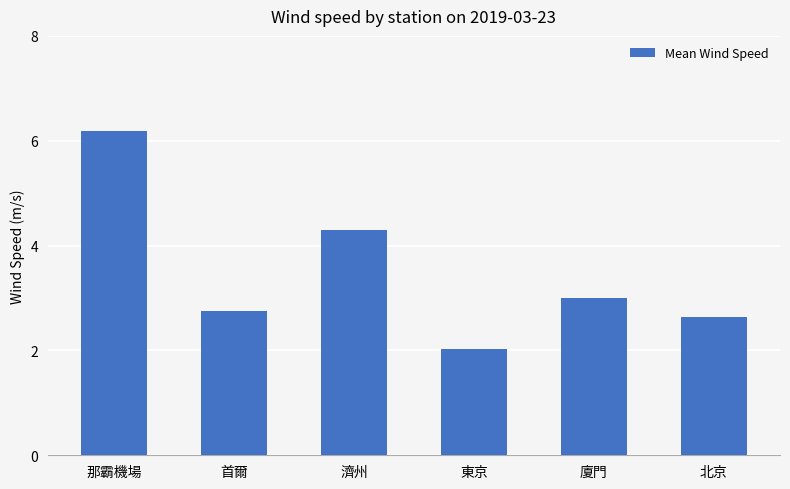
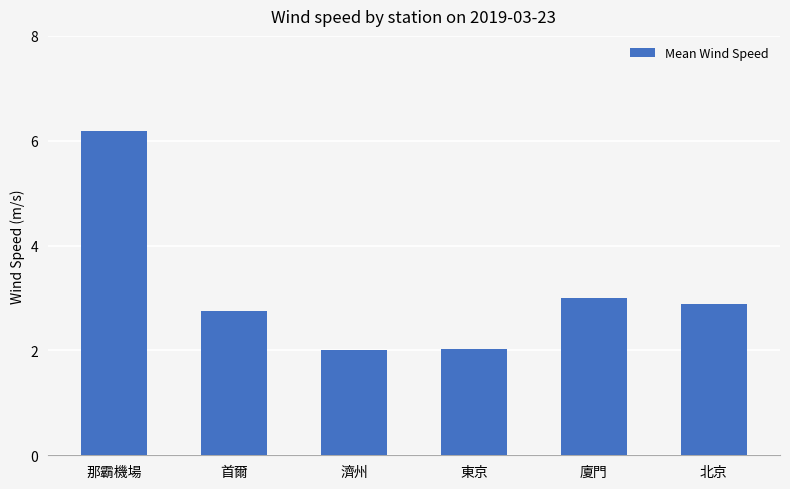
  {
    "那霸機場": 6.2,
    "首爾": 2.8,
-   "濟州": 4.3,
+   "濟州": 2.0,
    "東京": 2.0,
    "廈門": 3.0,
-   "北京": 2.6
+   "北京": 2.9
  }
